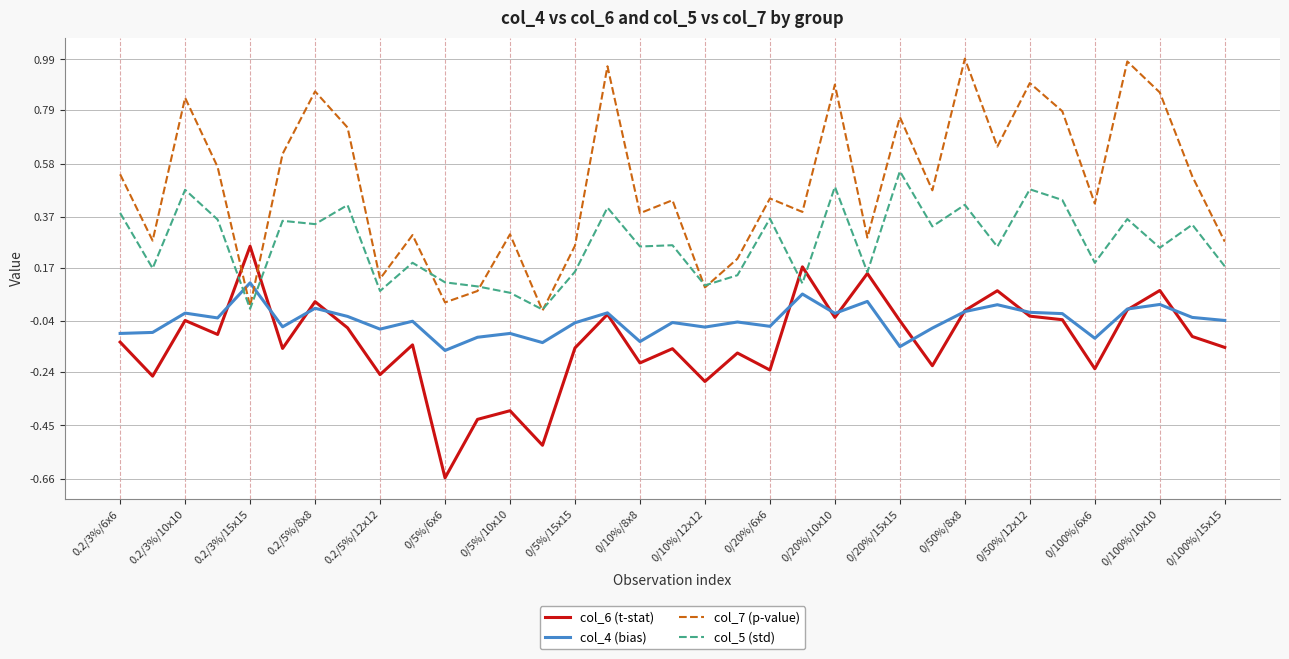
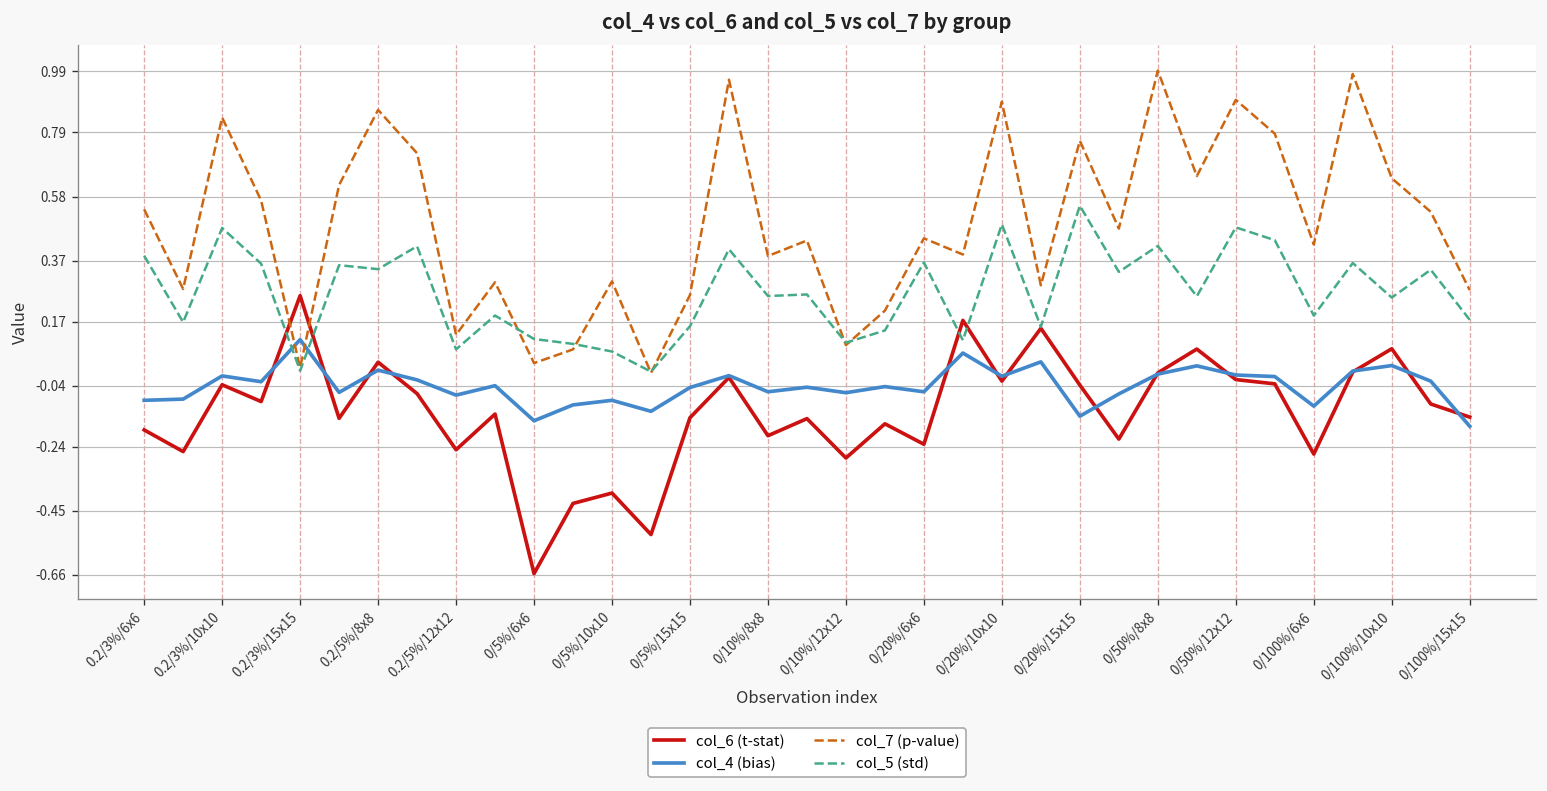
  {
    "col_6 (t-stat)": {
-     "0.2/3%/6x6": -0.12,
+     "0.2/3%/6x6": -0.19,
      "0.2/3%/10x10": -0.04,
      "0.2/3%/15x15": 0.26,
      "0.2/5%/8x8": 0.04,
      "0.2/5%/12x12": -0.25,
      "0/5%/6x6": -0.66,
      "0/5%/10x10": -0.39,
      "0/5%/15x15": -0.15,
      "0/10%/8x8": -0.20,
      "0/10%/12x12": -0.28,
      "0/20%/6x6": -0.23,
      "0/20%/10x10": -0.03,
      "0/20%/15x15": -0.04,
      "0/50%/12x12": -0.02,
-     "0/100%/6x6": -0.23,
+     "0/100%/6x6": -0.26,
      "0/100%/10x10": 0.08,
      "0/100%/15x15": -0.14
    },
    "col_4 (bias)": {
      "0.2/3%/6x6": -0.09,
      "0.2/3%/10x10": -0.01,
      "0.2/3%/15x15": 0.11,
      "0.2/5%/8x8": 0.01,
      "0.2/5%/12x12": -0.07,
      "0/5%/6x6": -0.16,
      "0/5%/10x10": -0.09,
      "0/5%/15x15": -0.05,
-     "0/10%/8x8": -0.12,
+     "0/10%/8x8": -0.06,
      "0/10%/12x12": -0.06,
      "0/20%/6x6": -0.06,
      "0/20%/10x10": -0.01,
      "0/20%/15x15": -0.14,
      "0/50%/12x12": -0.01,
      "0/100%/6x6": -0.11,
      "0/100%/10x10": 0.03,
-     "0/100%/15x15": -0.04
+     "0/100%/15x15": -0.17
    },
    "col_7 (p-value)": {
      "0.2/3%/6x6": 0.54,
      "0.2/3%/10x10": 0.84,
      "0.2/3%/15x15": 0.02,
      "0.2/5%/8x8": 0.86,
      "0.2/5%/12x12": 0.13,
      "0/5%/6x6": 0.03,
      "0/5%/10x10": 0.30,
      "0/5%/15x15": 0.26,
      "0/10%/8x8": 0.39,
      "0/20%/6x6": 0.44,
      "0/20%/10x10": 0.89,
      "0/20%/15x15": 0.76,
      "0/50%/8x8": 0.99,
      "0/50%/12x12": 0.90,
      "0/100%/6x6": 0.42,
-     "0/100%/10x10": 0.86,
+     "0/100%/10x10": 0.64,
      "0/100%/15x15": 0.27
    },
    "col_5 (std)": {
      "0.2/3%/6x6": 0.39,
      "0.2/3%/10x10": 0.48,
      "0.2/3%/15x15": 0.01,
      "0.2/5%/8x8": 0.34,
      "0.2/5%/12x12": 0.08,
      "0/5%/6x6": 0.11,
      "0/5%/10x10": 0.07,
      "0/5%/15x15": 0.16,
      "0/10%/8x8": 0.25,
      "0/20%/6x6": 0.36,
      "0/20%/10x10": 0.49,
      "0/20%/15x15": 0.55,
      "0/50%/8x8": 0.42,
      "0/50%/12x12": 0.48,
      "0/100%/6x6": 0.19,
      "0/100%/10x10": 0.25,
      "0/100%/15x15": 0.18
    }
  }
